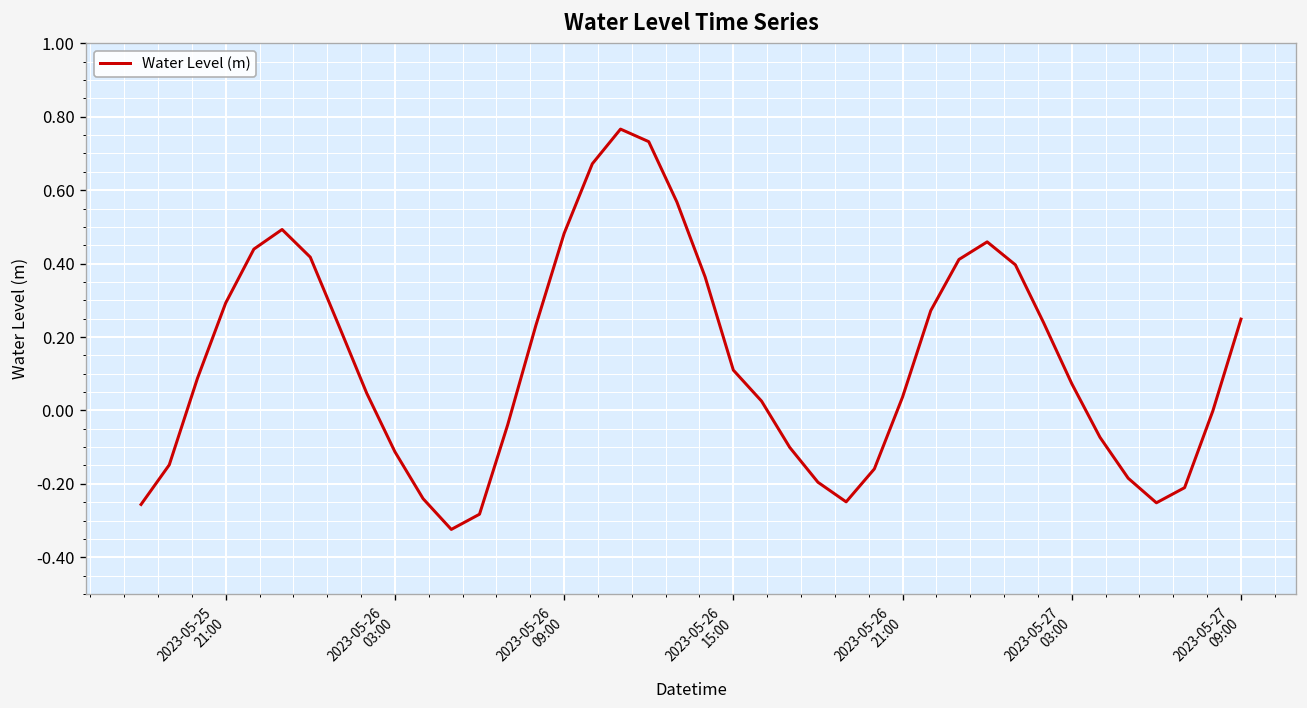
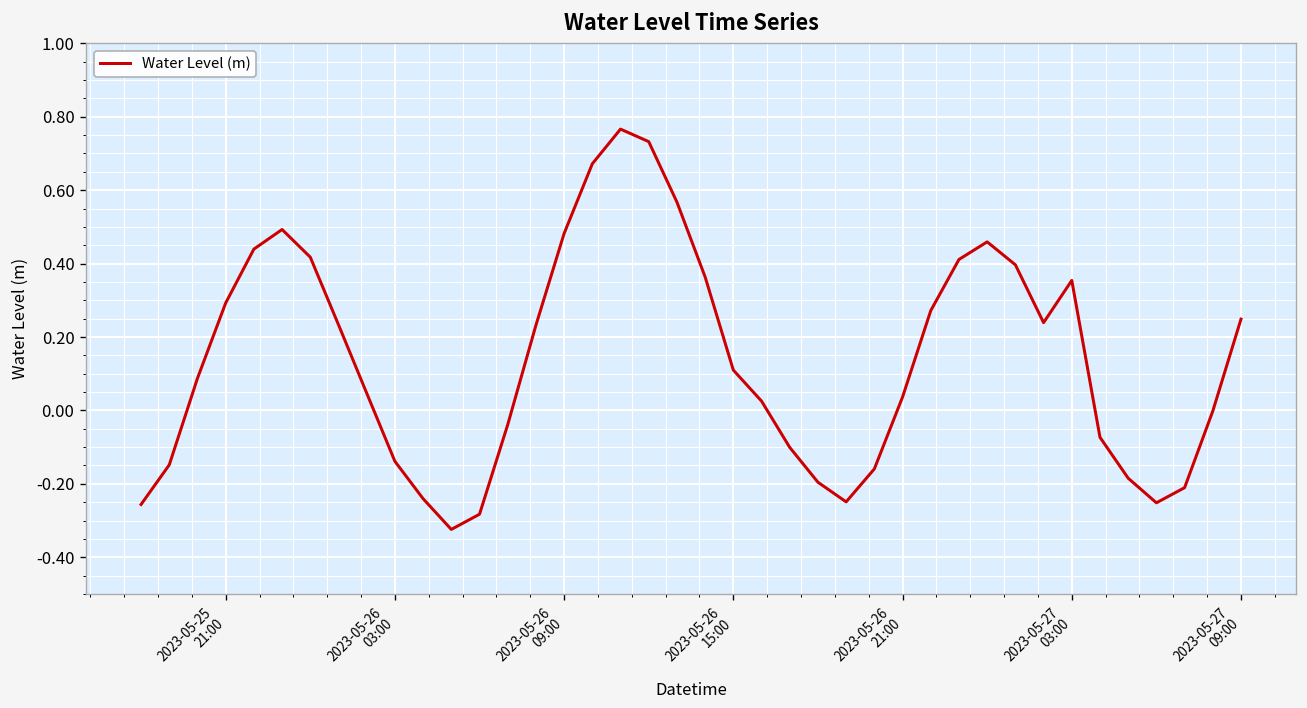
  {
    "2023-05-25 21:00": 0.29,
-   "2023-05-26 03:00": -0.11,
+   "2023-05-26 03:00": -0.14,
    "2023-05-26 09:00": 0.48,
    "2023-05-26 15:00": 0.11,
    "2023-05-26 21:00": 0.04,
-   "2023-05-27 03:00": 0.07,
+   "2023-05-27 03:00": 0.35,
    "2023-05-27 09:00": 0.25
  }
